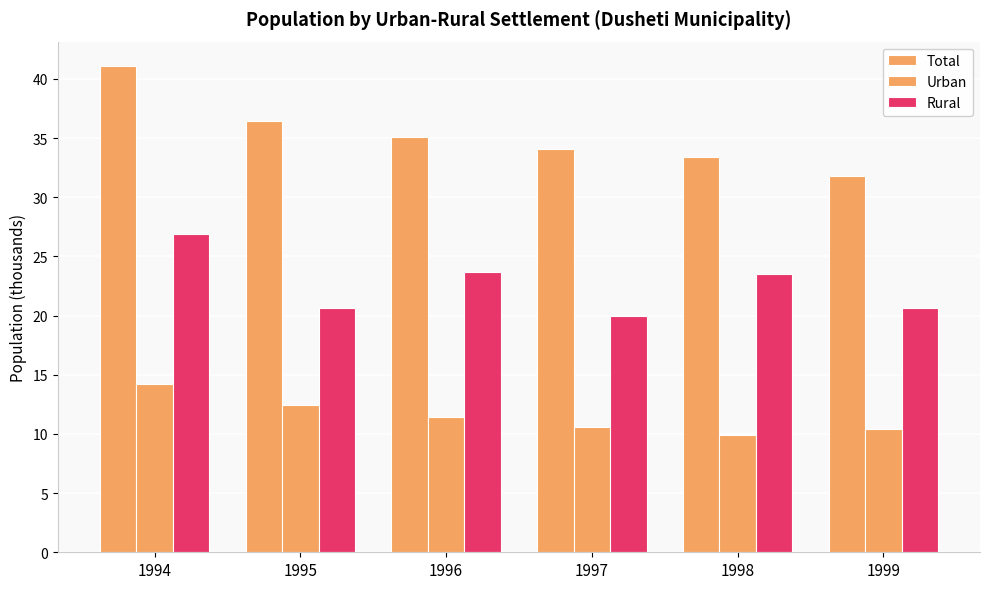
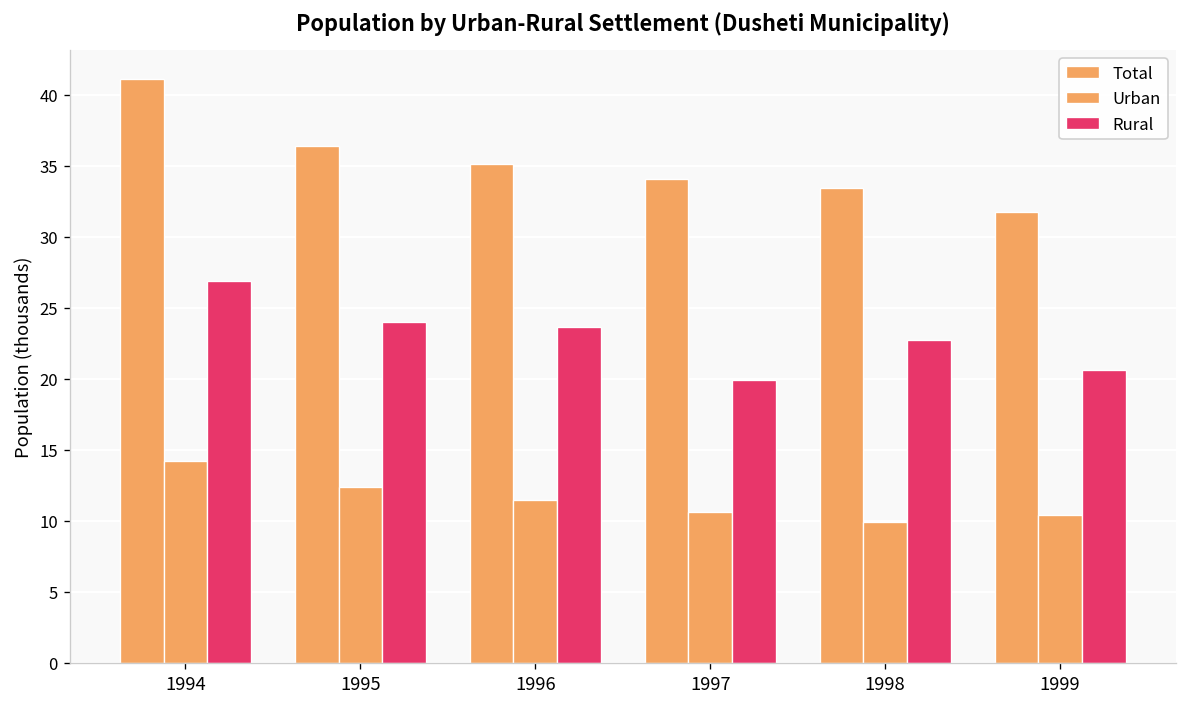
  {
    "Rural": {
      "1994": 26.9,
-     "1995": 20.6,
+     "1995": 24.0,
      "1996": 23.7,
      "1997": 19.9,
-     "1998": 23.5,
+     "1998": 22.8,
      "1999": 20.6
    }
  }
